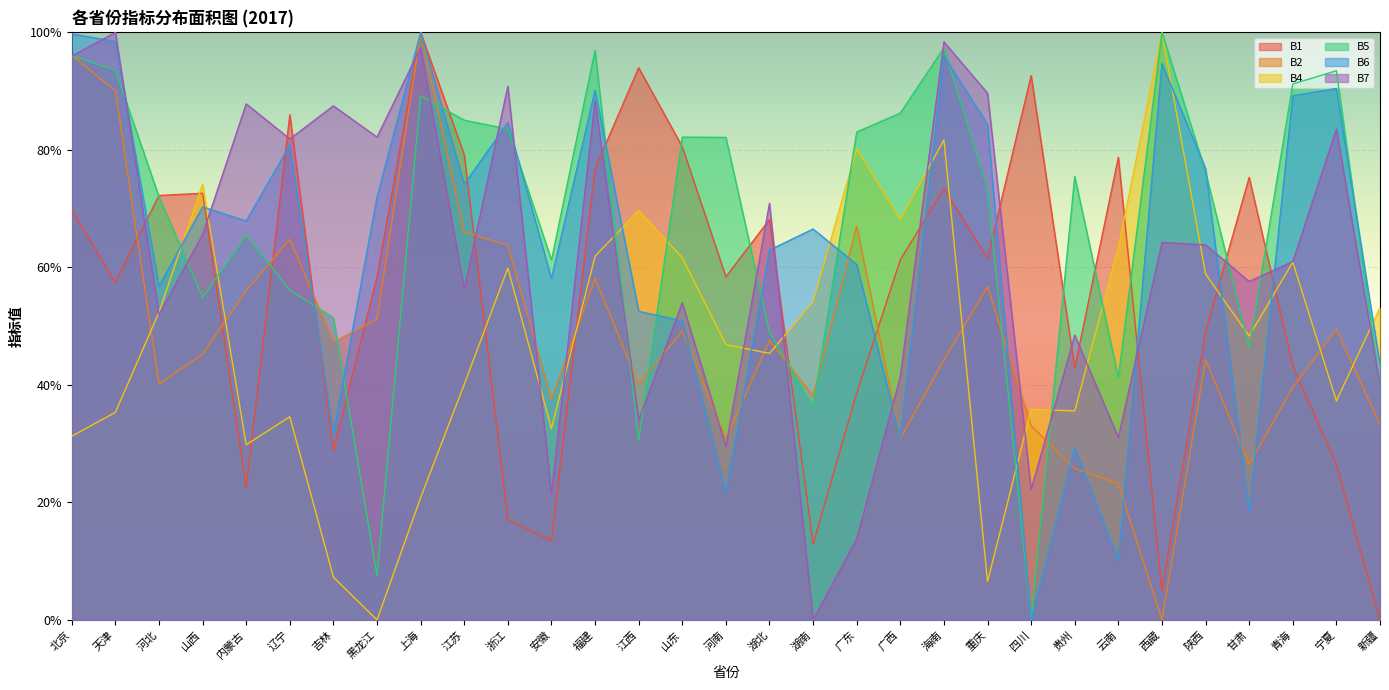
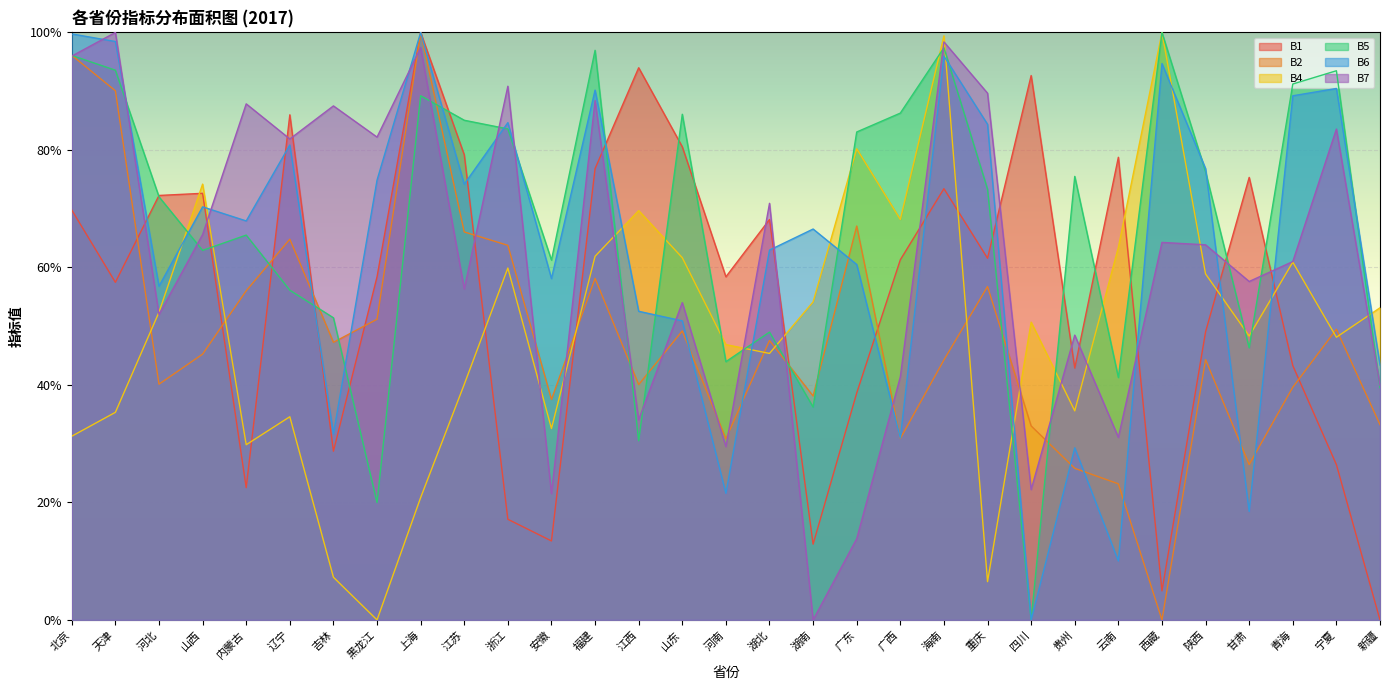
  {
    "B4": {
      "北京": "31%",
      "天津": "35%",
      "山西": "74%",
      "内蒙古": "30%",
      "辽宁": "35%",
      "吉林": "7%",
      "黑龙江": "0%",
      "上海": "21%",
      "江苏": "40%",
      "浙江": "60%",
      "安徽": "33%",
      "福建": "62%",
      "江西": "70%",
      "山东": "62%",
      "河南": "47%",
      "湖北": "45%",
      "湖南": "54%",
      "广东": "80%",
      "广西": "68%",
-     "海南": "82%",
+     "海南": "99%",
      "重庆": "7%",
-     "四川": "36%",
+     "四川": "51%",
      "贵州": "36%",
      "云南": "63%",
      "陕西": "59%",
      "甘肃": "48%",
-     "宁夏": "37%",
+     "宁夏": "48%",
      "新疆": "53%"
    },
    "B5": {
      "天津": "94%",
-     "山西": "55%",
+     "山西": "63%",
      "内蒙古": "66%",
      "辽宁": "56%",
      "吉林": "51%",
-     "黑龙江": "8%",
+     "黑龙江": "20%",
      "上海": "89%",
      "江苏": "85%",
      "浙江": "84%",
      "安徽": "61%",
      "福建": "97%",
      "江西": "30%",
-     "山东": "82%",
-     "河南": "82%",
+     "山东": "86%",
+     "河南": "44%",
      "湖北": "49%",
      "湖南": "36%",
      "广东": "83%",
      "广西": "86%",
      "海南": "97%",
      "重庆": "73%",
      "贵州": "75%",
      "云南": "41%",
      "陕西": "76%",
      "甘肃": "46%"
    },
    "B6": {
      "北京": "100%",
      "天津": "98%",
      "河北": "57%",
      "山西": "70%",
      "内蒙古": "68%",
      "辽宁": "81%",
      "吉林": "32%",
-     "黑龙江": "72%",
+     "黑龙江": "75%",
      "江苏": "74%",
      "浙江": "85%",
      "安徽": "58%",
      "福建": "90%",
      "江西": "53%",
      "山东": "51%",
      "河南": "22%",
      "湖北": "63%",
      "湖南": "67%",
      "广东": "61%",
      "海南": "96%",
      "重庆": "84%",
      "贵州": "29%",
      "云南": "10%",
      "西藏": "95%",
      "陕西": "77%",
      "甘肃": "18%",
      "青海": "89%",
      "宁夏": "90%",
      "新疆": "43%"
    },
    "B7": {
      "天津": "100%",
      "山西": "66%",
      "内蒙古": "88%",
      "辽宁": "82%",
      "吉林": "87%",
      "黑龙江": "82%",
      "上海": "97%",
      "江苏": "56%",
      "浙江": "91%",
      "安徽": "22%",
      "福建": "88%",
      "江西": "34%",
      "山东": "54%",
      "河南": "30%",
      "湖北": "71%",
      "湖南": "0%",
      "广东": "14%",
      "广西": "41%",
      "海南": "98%",
      "重庆": "90%",
      "四川": "22%",
      "贵州": "48%",
      "云南": "31%",
      "西藏": "64%",
      "陕西": "64%",
      "甘肃": "58%",
      "宁夏": "84%"
    }
  }
